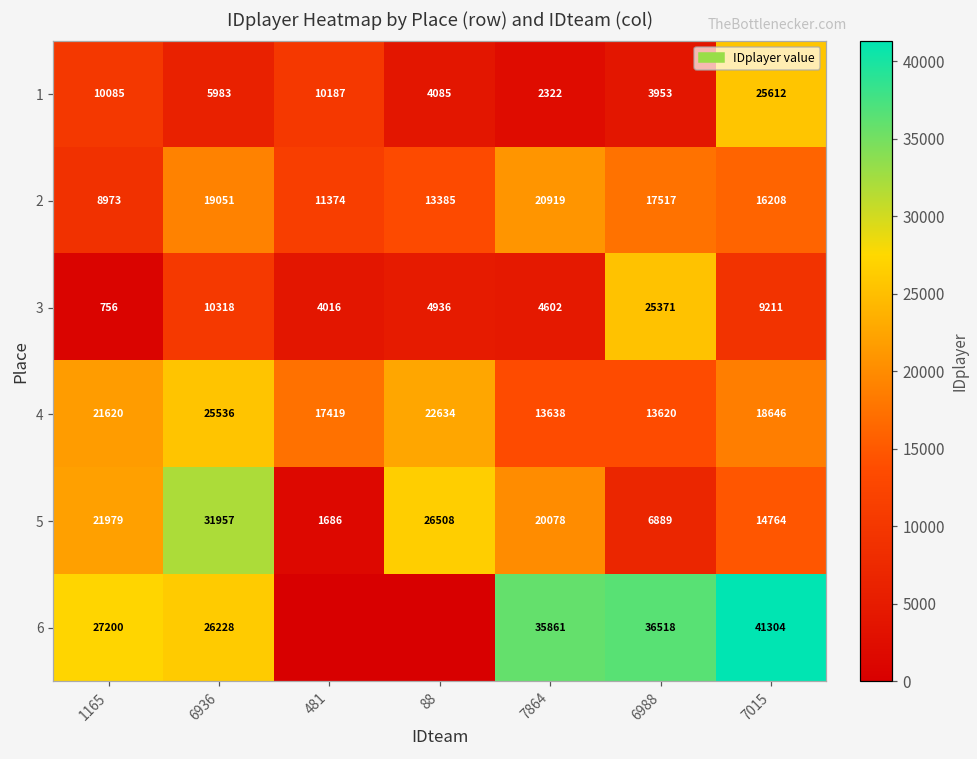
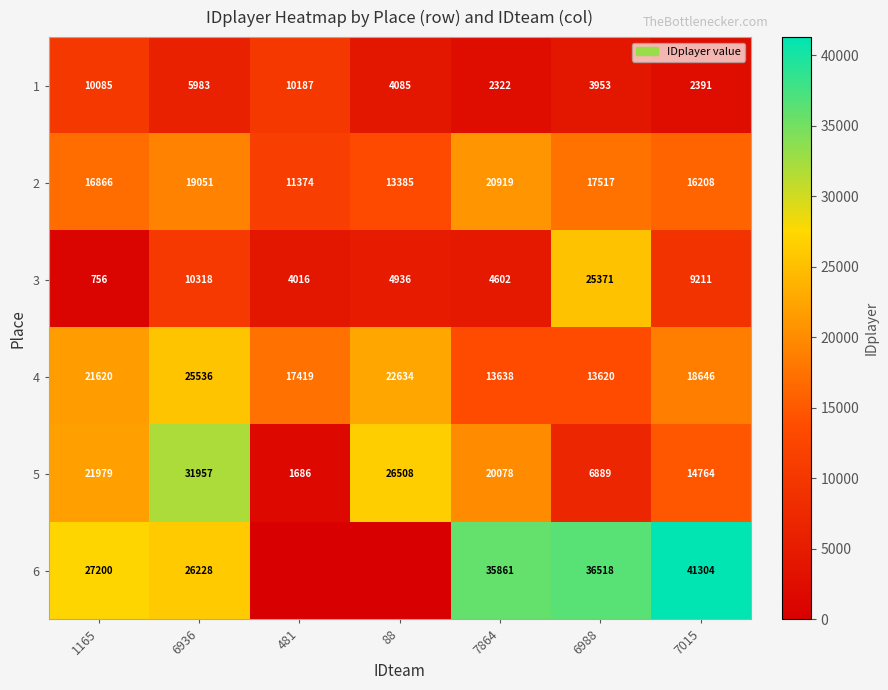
  {
    "1": {
      "1165": 10085,
      "6936": 5983,
      "481": 10187,
      "88": 4085,
      "7864": 2322,
      "6988": 3953,
-     "7015": 25612
+     "7015": 2391
    },
    "2": {
-     "1165": 8973,
+     "1165": 16866,
      "6936": 19051,
      "481": 11374,
      "88": 13385,
      "7864": 20919,
      "6988": 17517,
      "7015": 16208
    },
    "3": {
      "1165": 756,
      "6936": 10318,
      "481": 4016,
      "88": 4936,
      "7864": 4602,
      "6988": 25371,
      "7015": 9211
    },
    "4": {
      "1165": 21620,
      "6936": 25536,
      "481": 17419,
      "88": 22634,
      "7864": 13638,
      "6988": 13620,
      "7015": 18646
    },
    "5": {
      "1165": 21979,
      "6936": 31957,
      "481": 1686,
      "88": 26508,
      "7864": 20078,
      "6988": 6889,
      "7015": 14764
    },
    "6": {
      "1165": 27200,
      "6936": 26228,
      "7864": 35861,
      "6988": 36518,
      "7015": 41304
    }
  }
